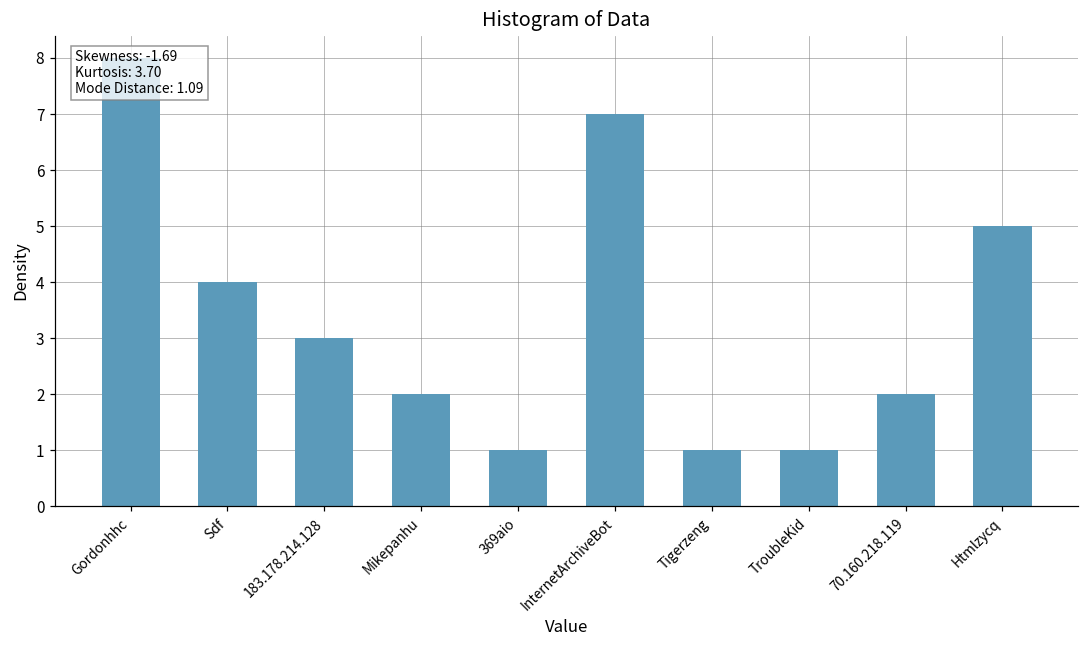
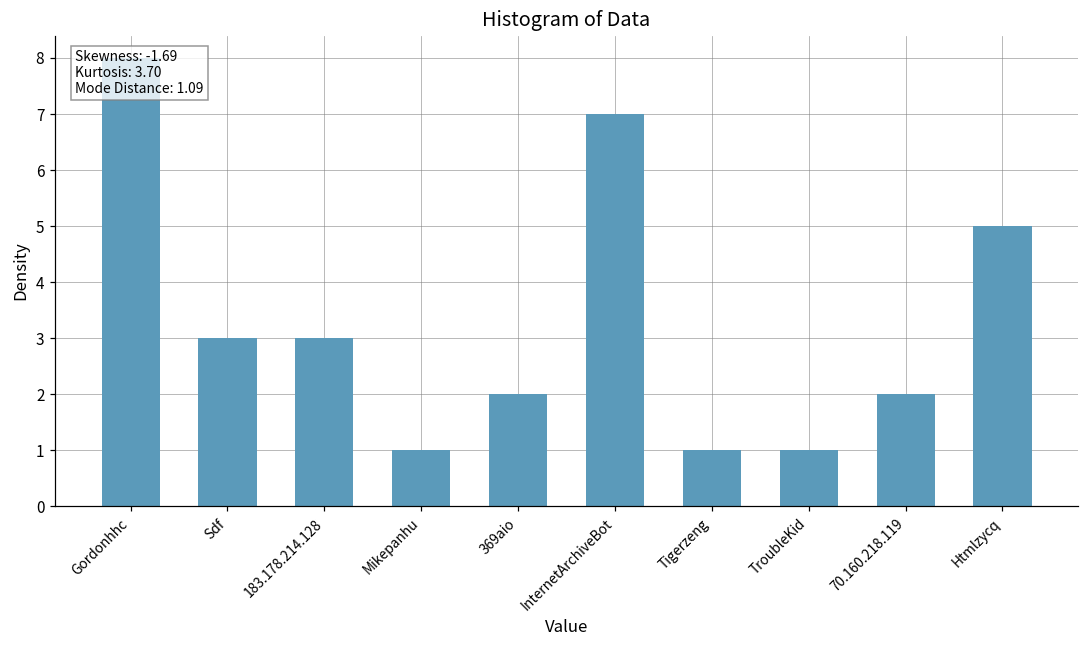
  {
-   "Sdf": 4,
+   "Sdf": 3,
    "183.178.214.128": 3,
-   "Mikepanhu": 2,
-   "369aio": 1,
+   "Mikepanhu": 1,
+   "369aio": 2,
    "InternetArchiveBot": 7,
    "Tigerzeng": 1,
    "TroubleKid": 1,
    "70.160.218.119": 2,
    "Htmlzycq": 5
  }
